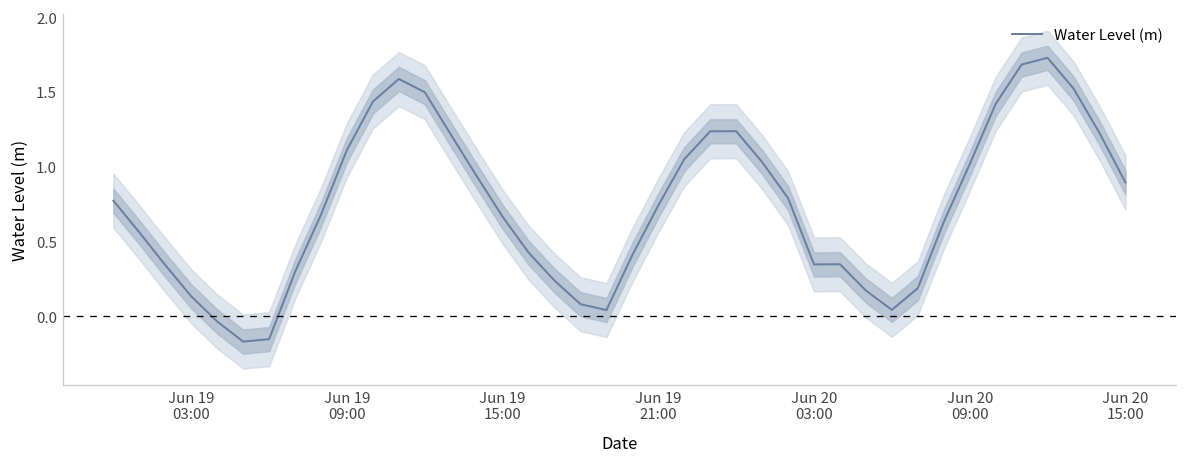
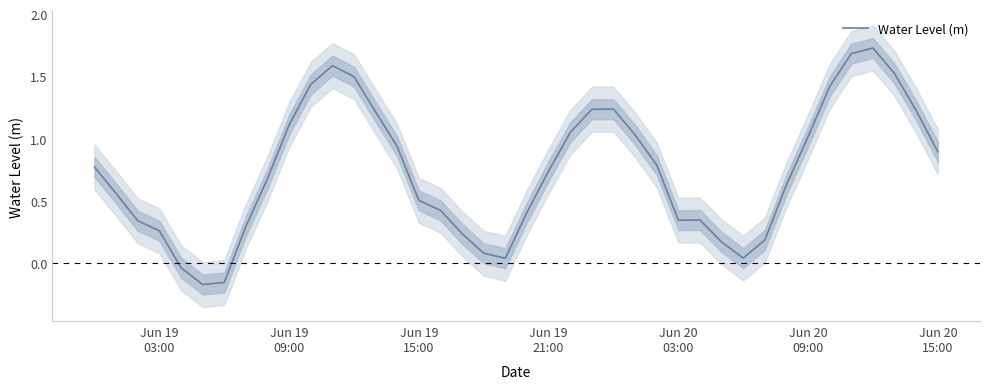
  {
    "Water Level (m)": {
-     "Jun 19 03:00": 0.13,
+     "Jun 19 03:00": 0.26,
      "Jun 19 09:00": 1.11,
-     "Jun 19 15:00": 0.66,
+     "Jun 19 15:00": 0.50,
      "Jun 19 21:00": 0.74,
      "Jun 20 03:00": 0.35,
      "Jun 20 09:00": 1.02,
      "Jun 20 15:00": 0.89
    }
  }
